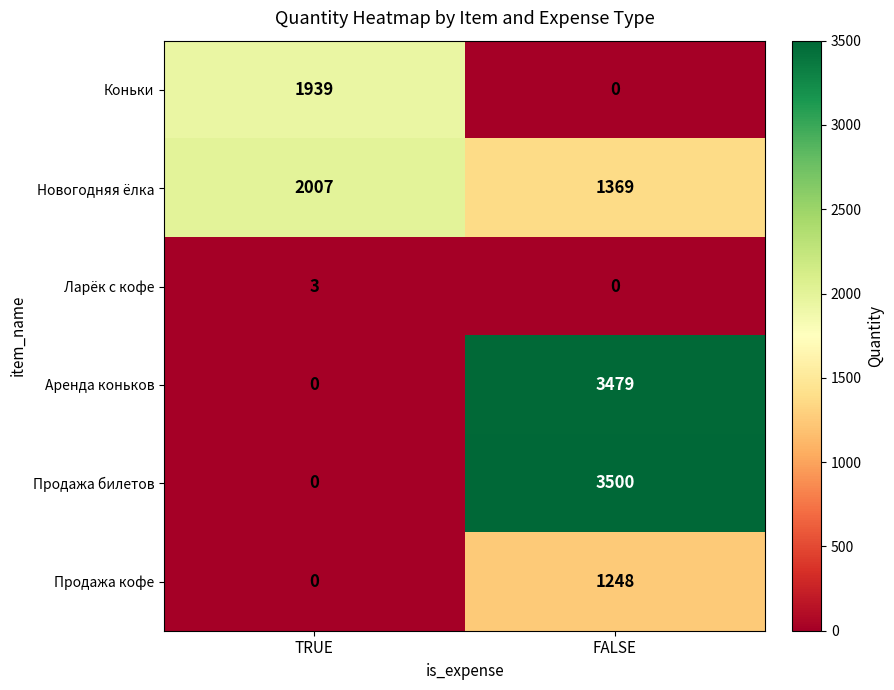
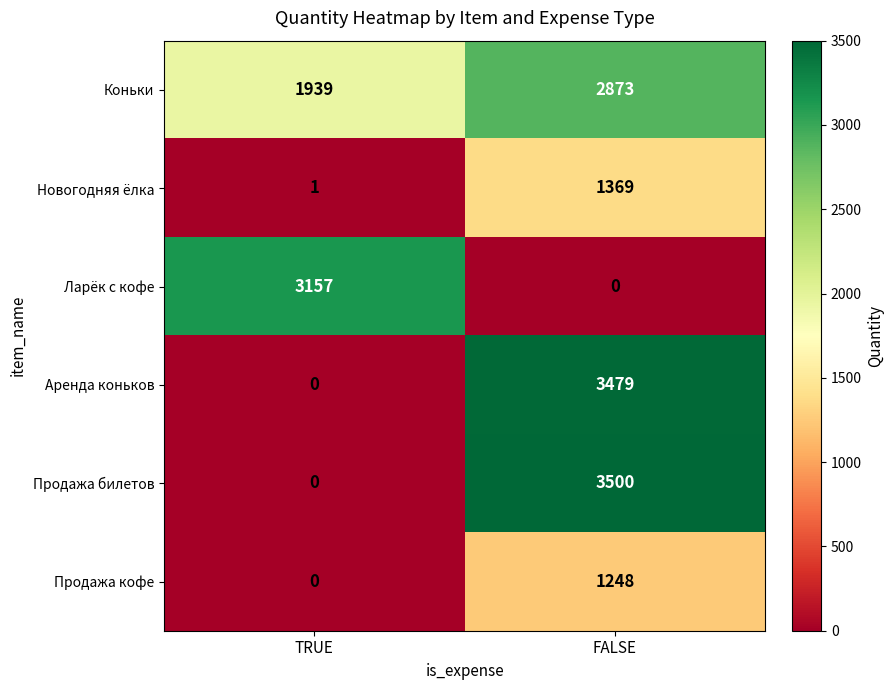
  {
    "Коньки": {
      "TRUE": 1939,
-     "FALSE": 0
+     "FALSE": 2873
    },
    "Новогодняя ёлка": {
-     "TRUE": 2007,
+     "TRUE": 1,
      "FALSE": 1369
    },
    "Ларёк с кофе": {
-     "TRUE": 3,
+     "TRUE": 3157,
      "FALSE": 0
    },
    "Аренда коньков": {
      "TRUE": 0,
      "FALSE": 3479
    },
    "Продажа билетов": {
      "TRUE": 0,
      "FALSE": 3500
    },
    "Продажа кофе": {
      "TRUE": 0,
      "FALSE": 1248
    }
  }
